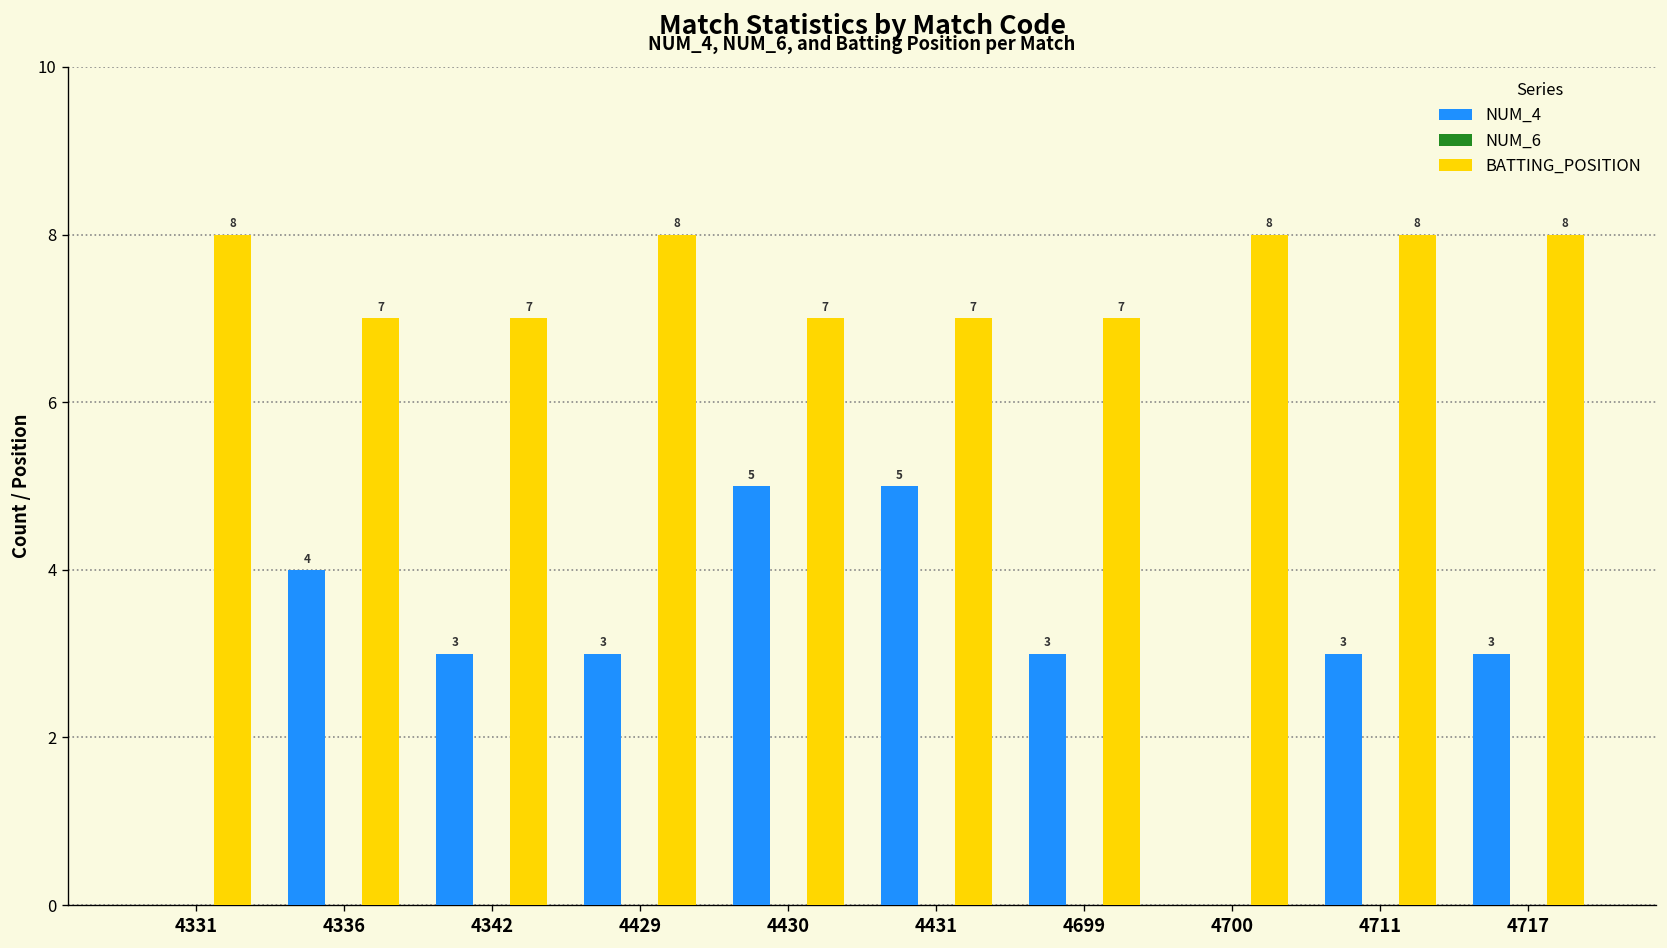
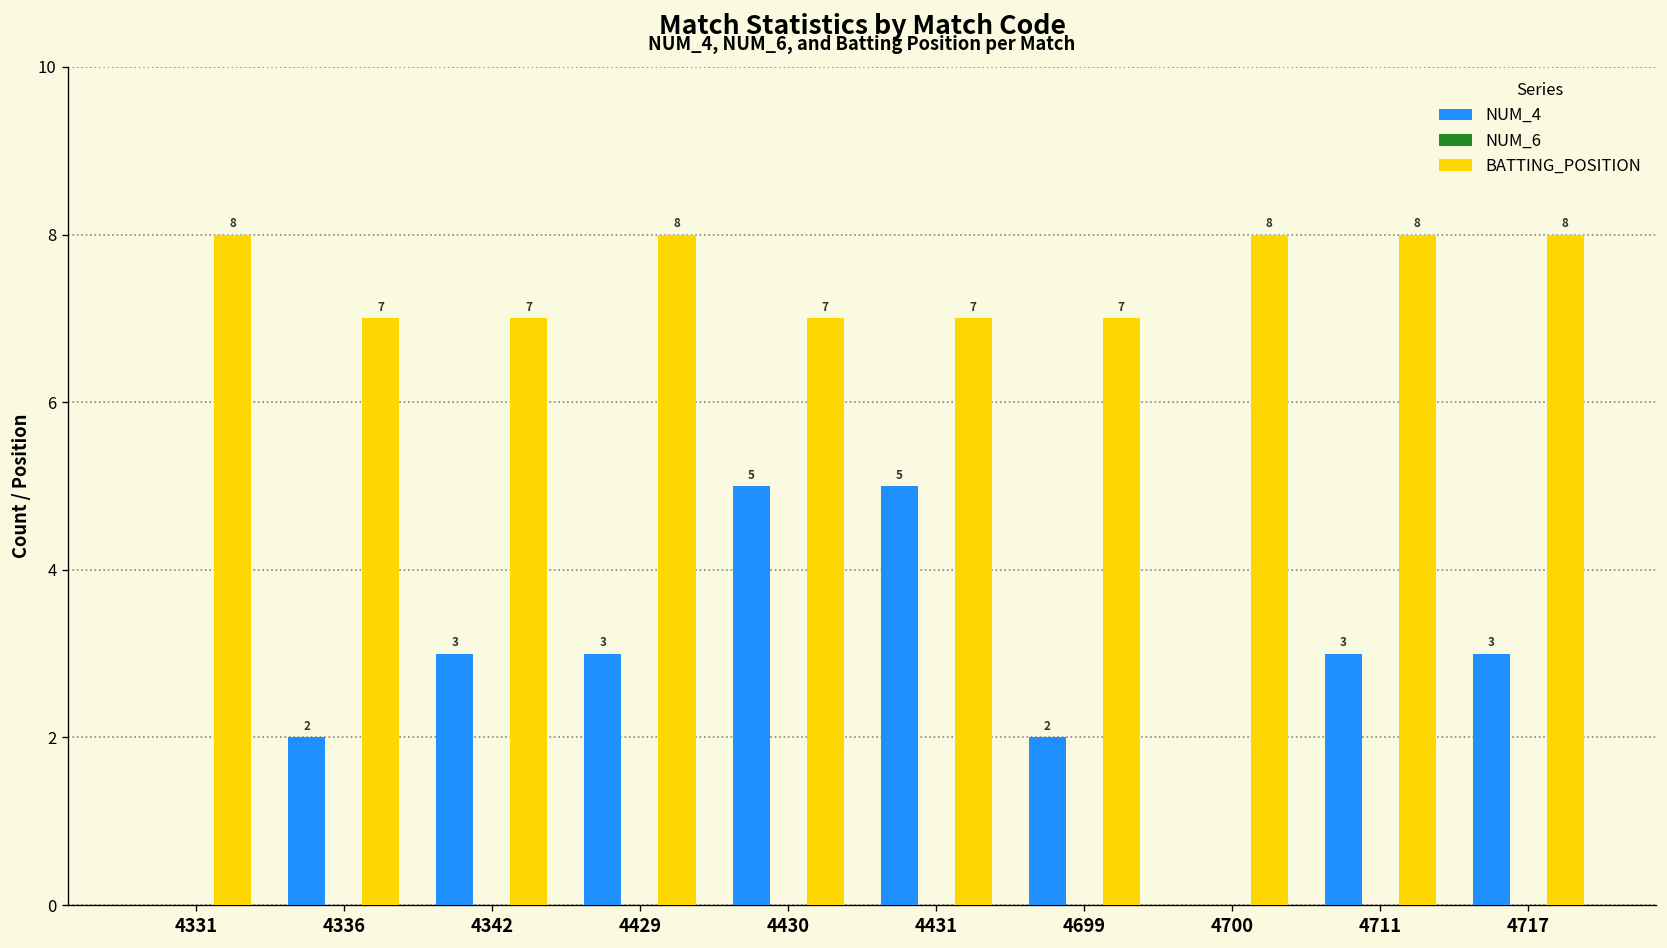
  {
    "NUM_4": {
-     "4336": 4,
+     "4336": 2,
      "4342": 3,
      "4429": 3,
      "4430": 5,
      "4431": 5,
-     "4699": 3,
+     "4699": 2,
      "4711": 3,
      "4717": 3
    },
    "NUM_6": {
      "4331": 0.0,
      "4336": 0.0,
      "4342": 0.0,
      "4429": 0.0,
      "4430": 0.0,
      "4431": 0.0,
      "4699": 0.0,
      "4700": 0.0,
      "4711": 0.0,
      "4717": 0.0
    },
    "BATTING_POSITION": {
      "4331": 8,
      "4336": 7,
      "4342": 7,
      "4429": 8,
      "4430": 7,
      "4431": 7,
      "4699": 7,
      "4700": 8,
      "4711": 8,
      "4717": 8
    }
  }
